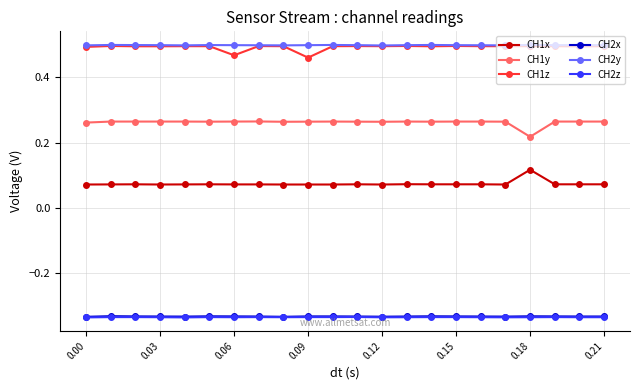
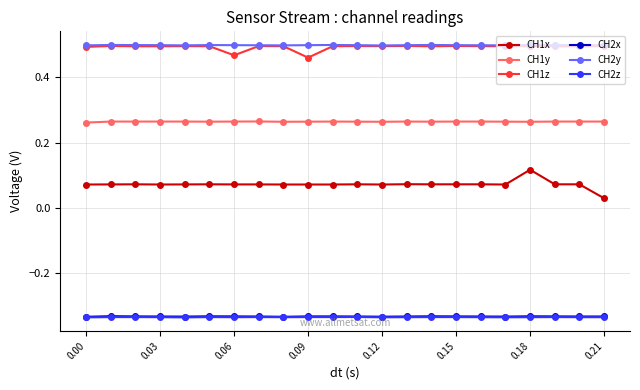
  {
    "CH1x": {
      "0.00": 0.07,
      "0.03": 0.07,
      "0.06": 0.07,
      "0.09": 0.07,
      "0.12": 0.07,
      "0.15": 0.07,
      "0.18": 0.12,
-     "0.21": 0.07
+     "0.21": 0.03
    },
    "CH1y": {
      "0.00": 0.26,
      "0.03": 0.26,
      "0.06": 0.26,
      "0.09": 0.26,
      "0.12": 0.26,
      "0.15": 0.26,
-     "0.18": 0.22,
+     "0.18": 0.26,
      "0.21": 0.26
    },
    "CH1z": {
      "0.06": 0.47,
      "0.09": 0.46
    },
    "CH2y": {
      "0.06": 0.50,
      "0.09": 0.50
    }
  }
